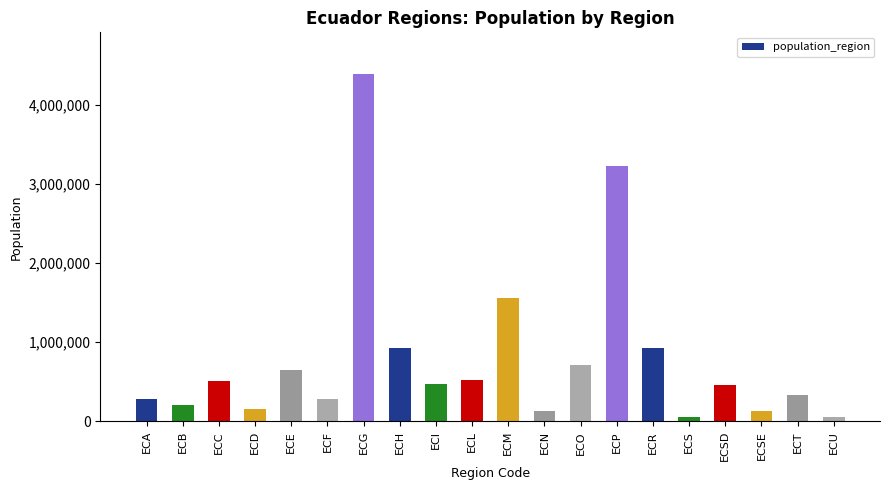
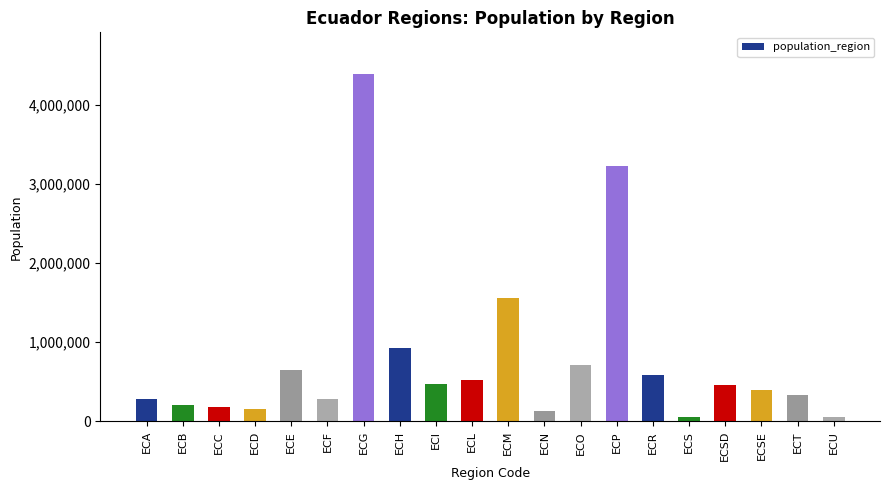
  {
    "ECA": "300,000",
    "ECB": "200,000",
-   "ECC": "500,000",
+   "ECC": "200,000",
    "ECD": "200,000",
    "ECE": "600,000",
    "ECF": "300,000",
    "ECG": "4,400,000",
    "ECH": "900,000",
    "ECI": "500,000",
    "ECL": "500,000",
    "ECM": "1,600,000",
    "ECN": "100,000",
    "ECO": "700,000",
    "ECP": "3,200,000",
-   "ECR": "900,000",
+   "ECR": "600,000",
    "ECS": "100,000",
    "ECSD": "500,000",
-   "ECSE": "100,000",
+   "ECSE": "400,000",
    "ECT": "300,000",
    "ECU": "100,000"
  }
